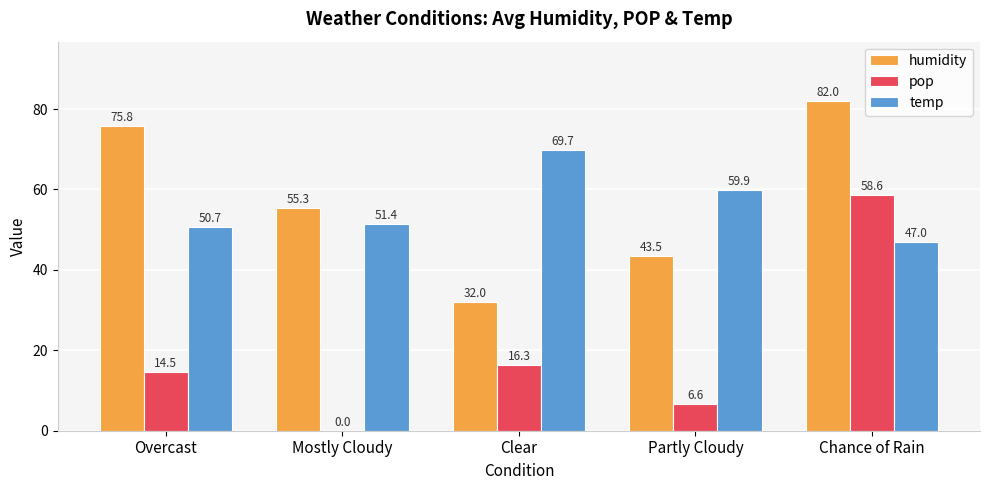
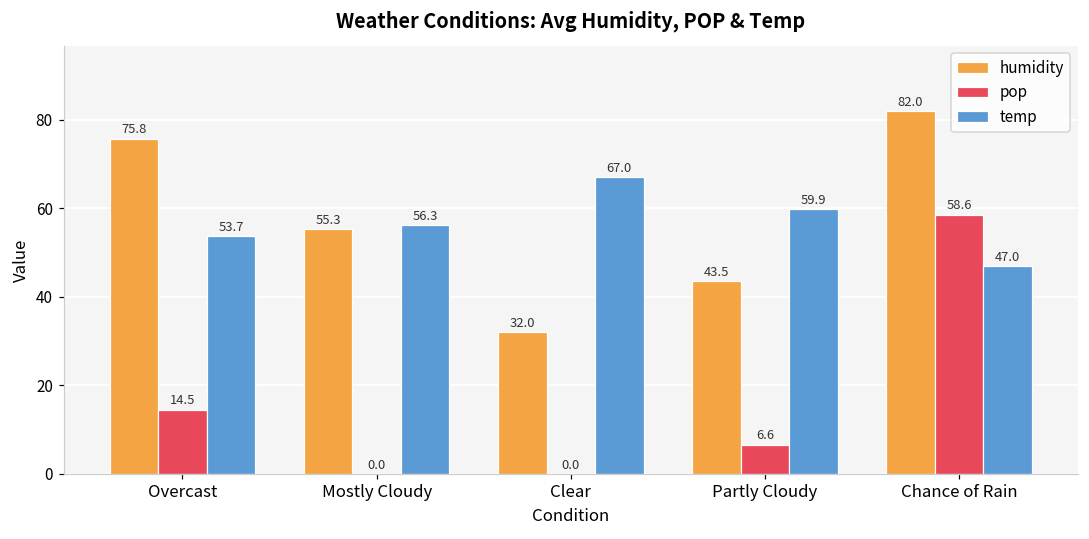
  {
    "humidity": {
      "Overcast": 75.8,
      "Mostly Cloudy": 55.3,
      "Clear": 32.0,
      "Partly Cloudy": 43.5,
      "Chance of Rain": 82.0
    },
    "pop": {
      "Overcast": 14.5,
      "Mostly Cloudy": 0.0,
-     "Clear": 16.3,
+     "Clear": 0.0,
      "Partly Cloudy": 6.6,
      "Chance of Rain": 58.6
    },
    "temp": {
-     "Overcast": 50.7,
-     "Mostly Cloudy": 51.4,
-     "Clear": 69.7,
+     "Overcast": 53.7,
+     "Mostly Cloudy": 56.3,
+     "Clear": 67.0,
      "Partly Cloudy": 59.9,
      "Chance of Rain": 47.0
    }
  }
